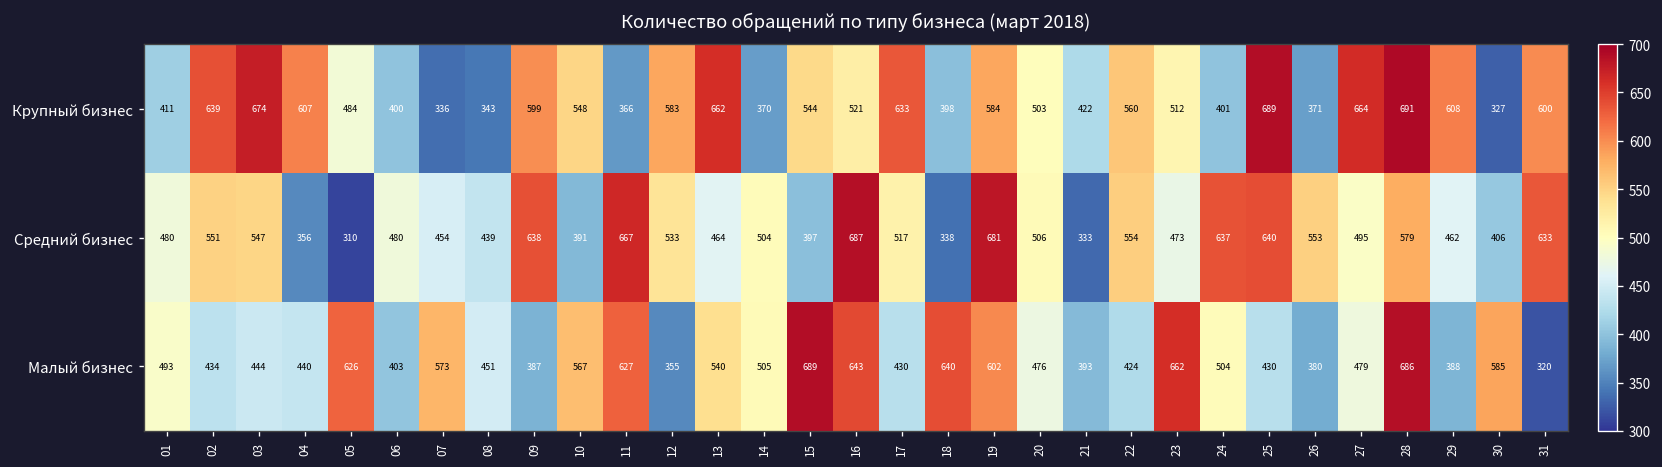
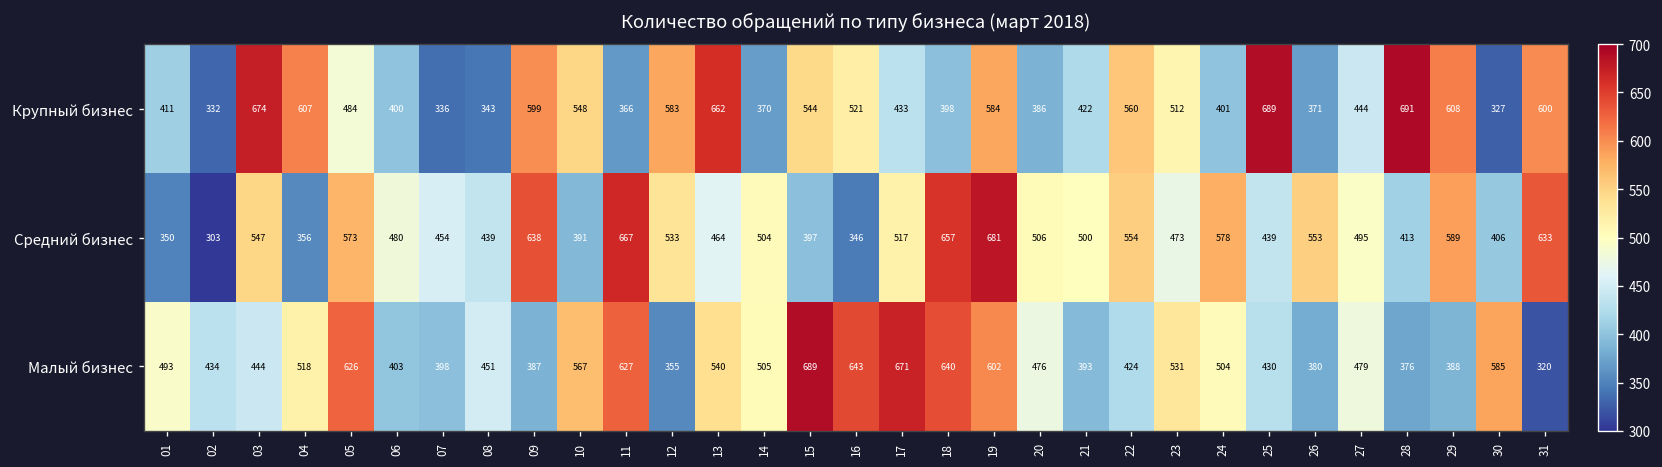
  {
    "Крупный бизнес": {
      "01": 411,
-     "02": 639,
+     "02": 332,
      "03": 674,
      "04": 607,
      "05": 484,
      "06": 400,
      "07": 336,
      "08": 343,
      "09": 599,
      "10": 548,
      "11": 366,
      "12": 583,
      "13": 662,
      "14": 370,
      "15": 544,
      "16": 521,
-     "17": 633,
+     "17": 433,
      "18": 398,
      "19": 584,
-     "20": 503,
+     "20": 386,
      "21": 422,
      "22": 560,
      "23": 512,
      "24": 401,
      "25": 689,
      "26": 371,
-     "27": 664,
+     "27": 444,
      "28": 691,
      "29": 608,
      "30": 327,
      "31": 600
    },
    "Средний бизнес": {
-     "01": 480,
-     "02": 551,
+     "01": 350,
+     "02": 303,
      "03": 547,
      "04": 356,
-     "05": 310,
+     "05": 573,
      "06": 480,
      "07": 454,
      "08": 439,
      "09": 638,
      "10": 391,
      "11": 667,
      "12": 533,
      "13": 464,
      "14": 504,
      "15": 397,
-     "16": 687,
+     "16": 346,
      "17": 517,
-     "18": 338,
+     "18": 657,
      "19": 681,
      "20": 506,
-     "21": 333,
+     "21": 500,
      "22": 554,
      "23": 473,
-     "24": 637,
-     "25": 640,
+     "24": 578,
+     "25": 439,
      "26": 553,
      "27": 495,
-     "28": 579,
-     "29": 462,
+     "28": 413,
+     "29": 589,
      "30": 406,
      "31": 633
    },
    "Малый бизнес": {
      "01": 493,
      "02": 434,
      "03": 444,
-     "04": 440,
+     "04": 518,
      "05": 626,
      "06": 403,
-     "07": 573,
+     "07": 398,
      "08": 451,
      "09": 387,
      "10": 567,
      "11": 627,
      "12": 355,
      "13": 540,
      "14": 505,
      "15": 689,
      "16": 643,
-     "17": 430,
+     "17": 671,
      "18": 640,
      "19": 602,
      "20": 476,
      "21": 393,
      "22": 424,
-     "23": 662,
+     "23": 531,
      "24": 504,
      "25": 430,
      "26": 380,
      "27": 479,
-     "28": 686,
+     "28": 376,
      "29": 388,
      "30": 585,
      "31": 320
    }
  }
